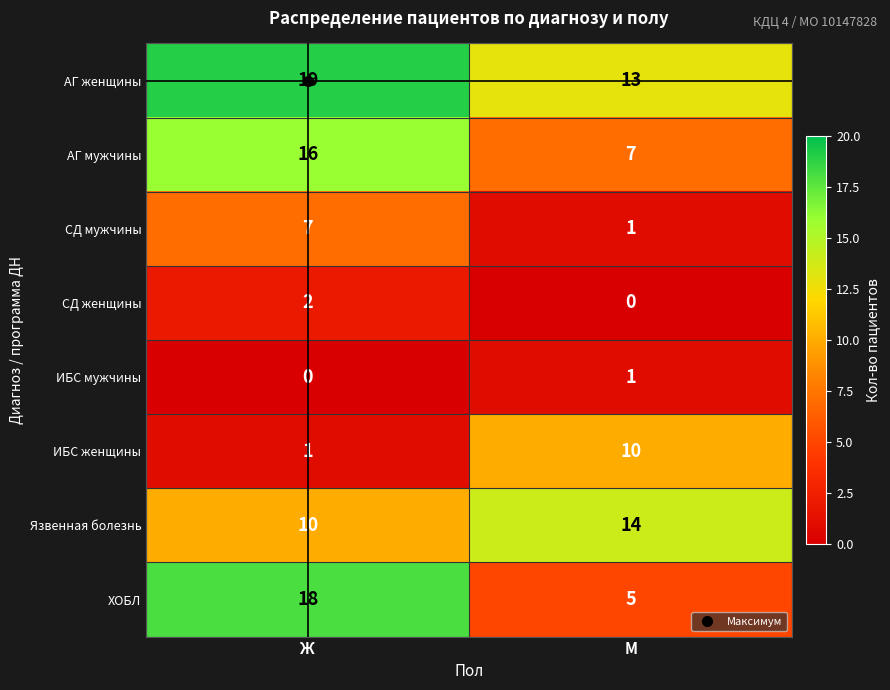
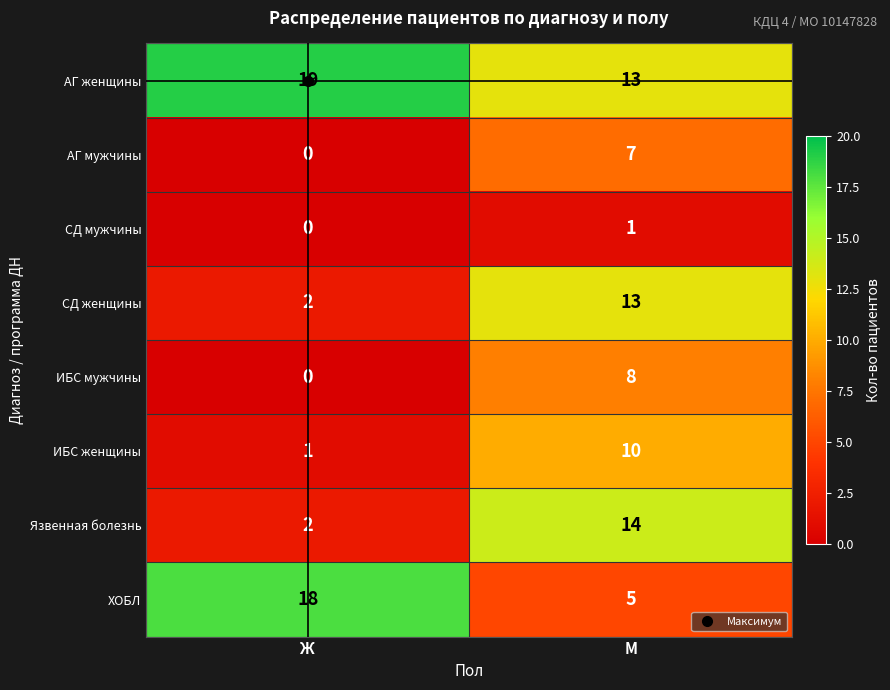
  {
    "АГ женщины": {
      "М": 13
    },
    "АГ мужчины": {
-     "Ж": 16,
+     "Ж": 0,
      "М": 7
    },
    "СД мужчины": {
-     "Ж": 7,
+     "Ж": 0,
      "М": 1
    },
    "СД женщины": {
      "Ж": 2,
-     "М": 0
+     "М": 13
    },
    "ИБС мужчины": {
      "Ж": 0,
-     "М": 1
+     "М": 8
    },
    "ИБС женщины": {
      "Ж": 1,
      "М": 10
    },
    "Язвенная болезнь": {
-     "Ж": 10,
+     "Ж": 2,
      "М": 14
    },
    "ХОБЛ": {
      "Ж": 18,
      "М": 5
    }
  }
